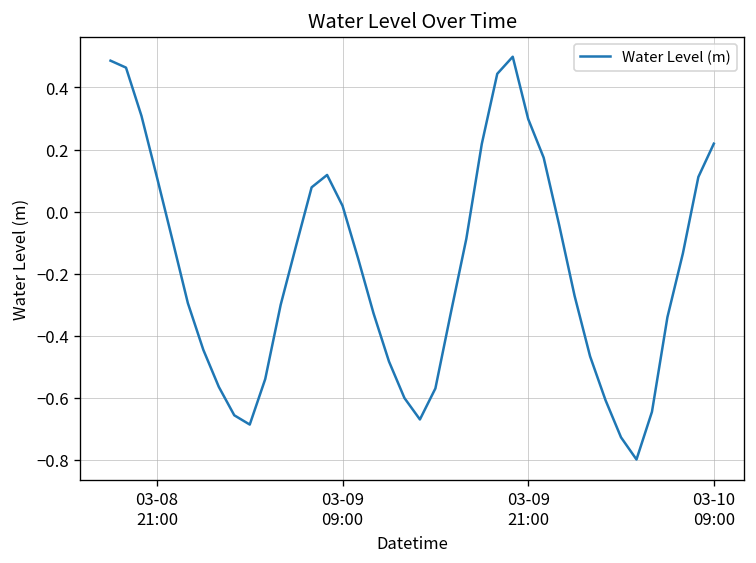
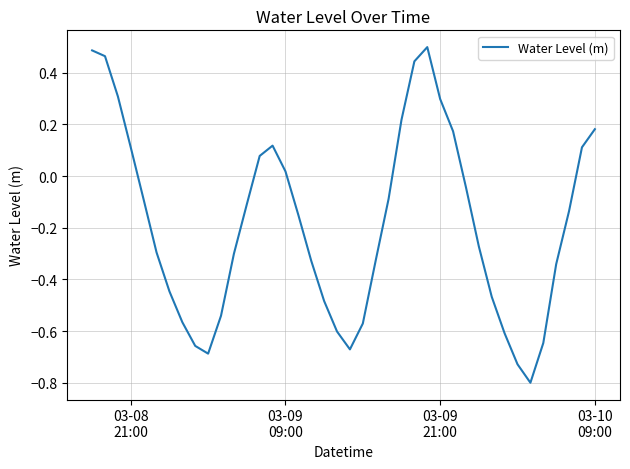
  {
    "03-08 21:00": 0.11,
    "03-09 09:00": 0.02,
    "03-09 21:00": 0.30,
-   "03-10 09:00": 0.22
+   "03-10 09:00": 0.18
  }
